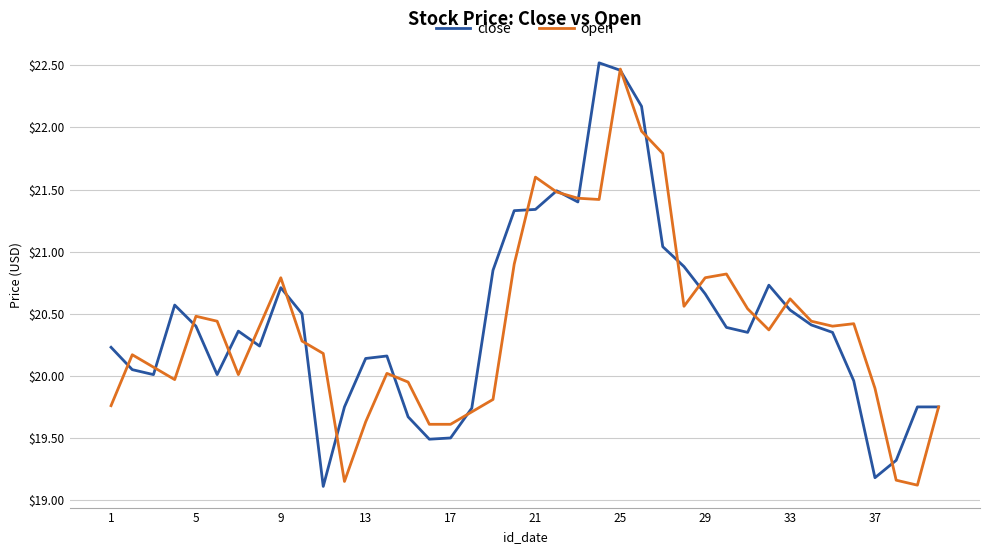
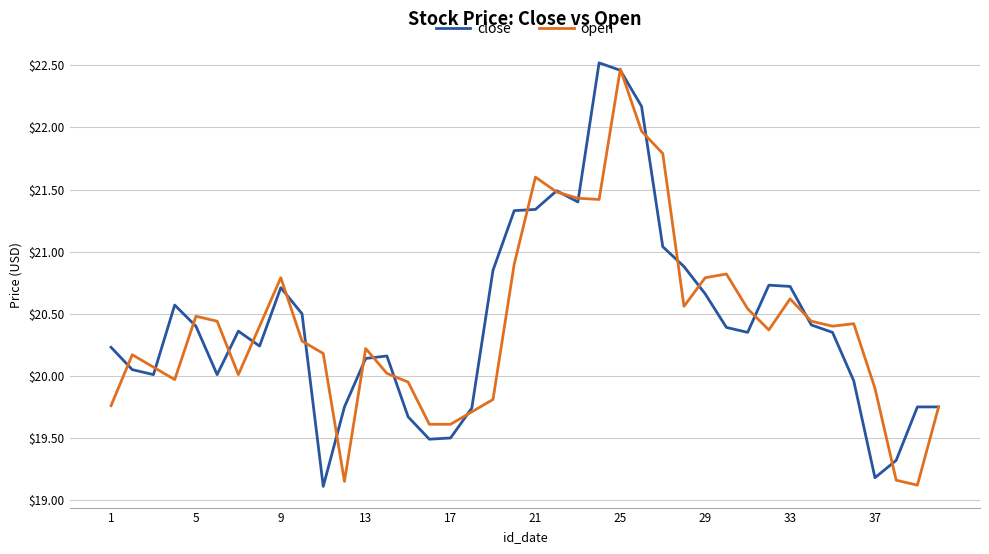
  {
    "close": {
      "1": "$20.23",
      "5": "$20.40",
      "9": "$20.71",
      "13": "$20.14",
      "17": "$19.50",
      "21": "$21.34",
      "29": "$20.66",
-     "33": "$20.53",
+     "33": "$20.72",
      "37": "$19.18"
    },
    "open": {
      "1": "$19.76",
      "5": "$20.48",
      "9": "$20.79",
-     "13": "$19.63",
+     "13": "$20.22",
      "17": "$19.61",
      "21": "$21.60",
      "29": "$20.79",
      "33": "$20.62",
      "37": "$19.90"
    }
  }
